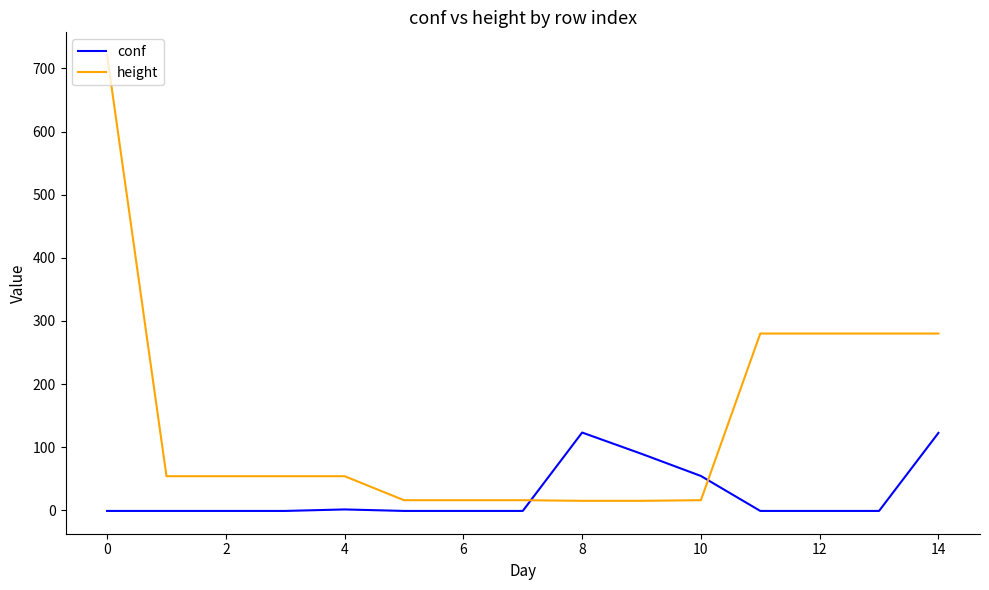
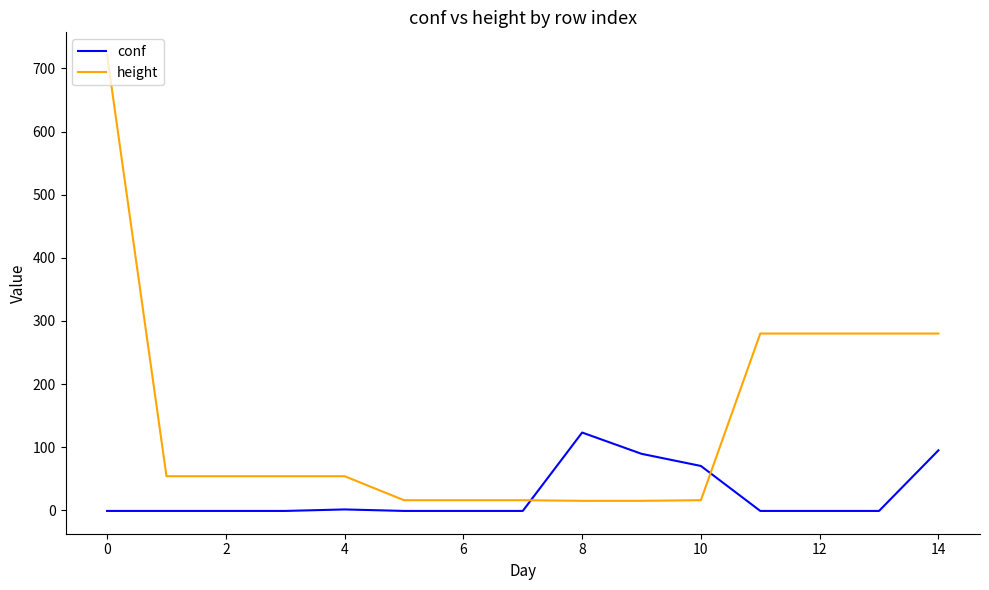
  {
    "conf": {
      "0": 0,
      "2": 0,
      "4": 0,
      "6": 0,
      "8": 120,
-     "10": 50,
+     "10": 70,
      "12": 0,
-     "14": 120
+     "14": 100
    },
    "height": {
      "2": 50,
      "4": 50,
      "6": 20,
      "8": 20,
      "10": 20,
      "12": 280,
      "14": 280
    }
  }
